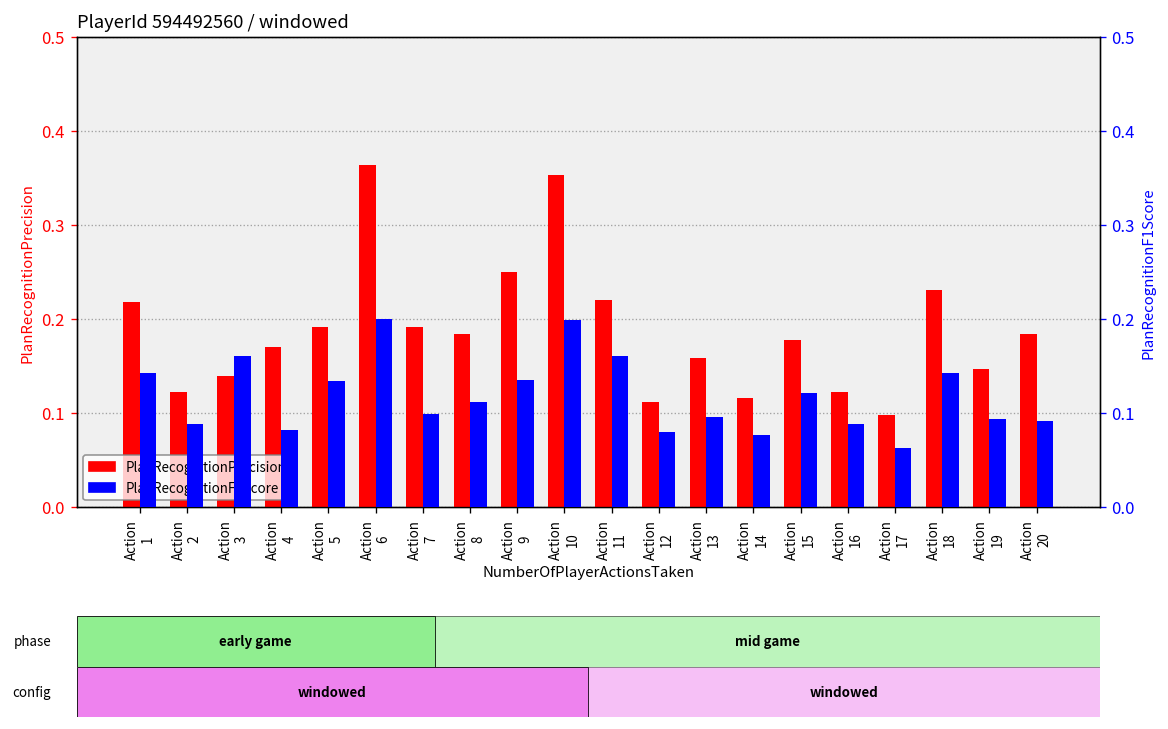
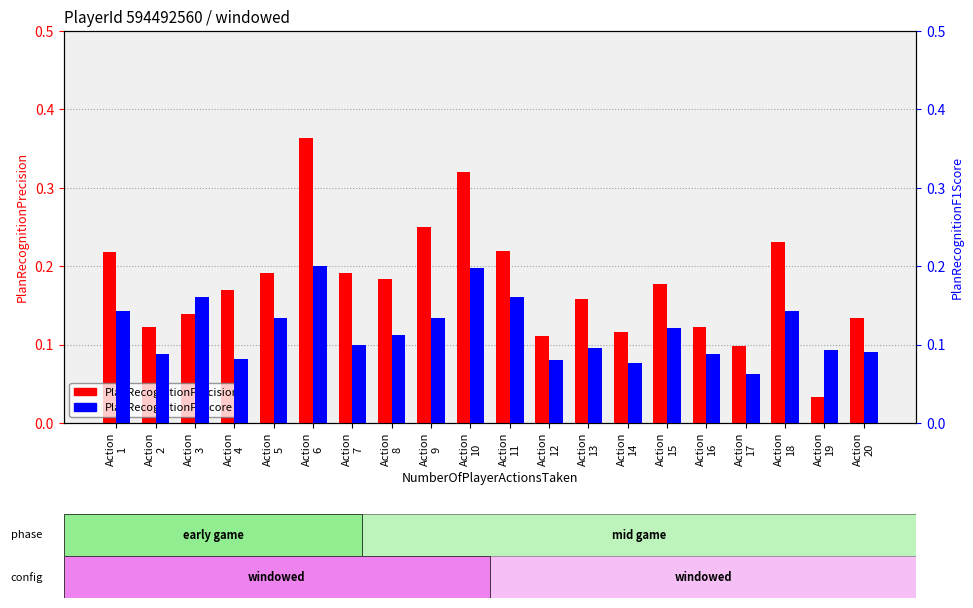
  {
    "PlanRecognitionPrecision": {
      "Action 1": 0.22,
      "Action 2": 0.12,
      "Action 3": 0.14,
      "Action 4": 0.17,
      "Action 5": 0.19,
      "Action 6": 0.36,
      "Action 7": 0.19,
      "Action 8": 0.18,
      "Action 9": 0.25,
-     "Action 10": 0.35,
+     "Action 10": 0.32,
      "Action 11": 0.22,
      "Action 12": 0.11,
      "Action 13": 0.16,
      "Action 14": 0.12,
      "Action 15": 0.18,
      "Action 16": 0.12,
      "Action 17": 0.10,
      "Action 18": 0.23,
-     "Action 19": 0.15,
-     "Action 20": 0.18
+     "Action 19": 0.03,
+     "Action 20": 0.13
    },
    "PlanRecognitionF1Score": {
      "Action 1": 0.14,
      "Action 2": 0.09,
      "Action 3": 0.16,
      "Action 4": 0.08,
      "Action 5": 0.13,
      "Action 6": 0.20,
      "Action 7": 0.10,
      "Action 8": 0.11,
      "Action 9": 0.13,
      "Action 10": 0.20,
      "Action 11": 0.16,
      "Action 12": 0.08,
      "Action 13": 0.10,
      "Action 14": 0.08,
      "Action 15": 0.12,
      "Action 16": 0.09,
      "Action 17": 0.06,
      "Action 18": 0.14,
      "Action 19": 0.09,
      "Action 20": 0.09
    }
  }
